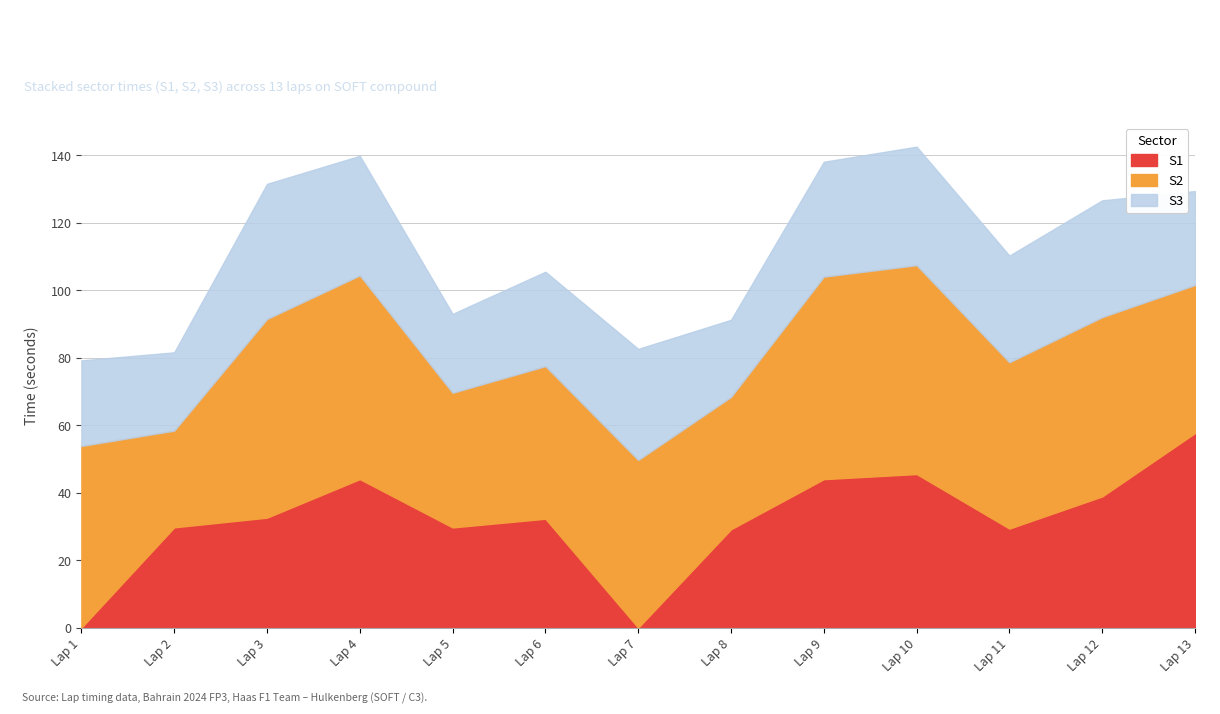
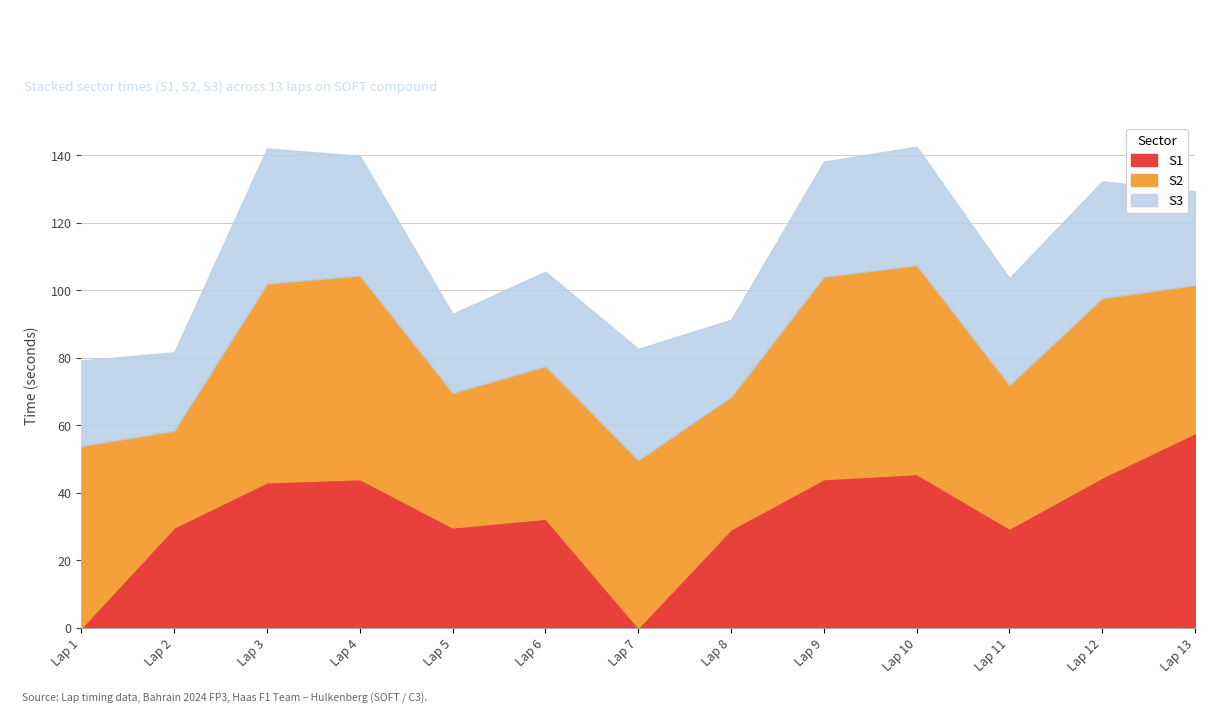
  {
    "S1": {
-     "Lap 3": 33,
-     "Lap 12": 39
+     "Lap 3": 43,
+     "Lap 12": 45
    },
    "S2": {
      "Lap 1": 54,
      "Lap 2": 29,
      "Lap 3": 59,
      "Lap 4": 60,
      "Lap 5": 40,
      "Lap 6": 45,
      "Lap 7": 50,
      "Lap 8": 39,
      "Lap 9": 60,
      "Lap 10": 62,
-     "Lap 11": 49,
+     "Lap 11": 43,
      "Lap 12": 53,
      "Lap 13": 44
    },
    "S3": {
      "Lap 1": 25,
      "Lap 2": 23,
      "Lap 3": 40,
      "Lap 4": 35,
      "Lap 5": 23,
      "Lap 6": 28,
      "Lap 7": 33,
      "Lap 8": 23,
      "Lap 9": 34,
      "Lap 10": 35,
      "Lap 11": 32,
      "Lap 12": 35,
      "Lap 13": 28
    }
  }
